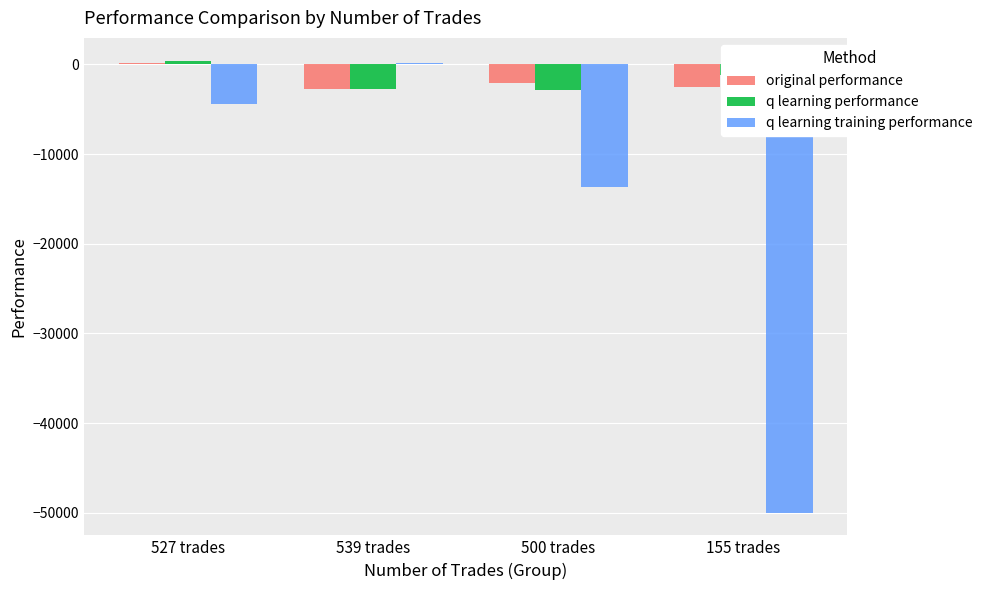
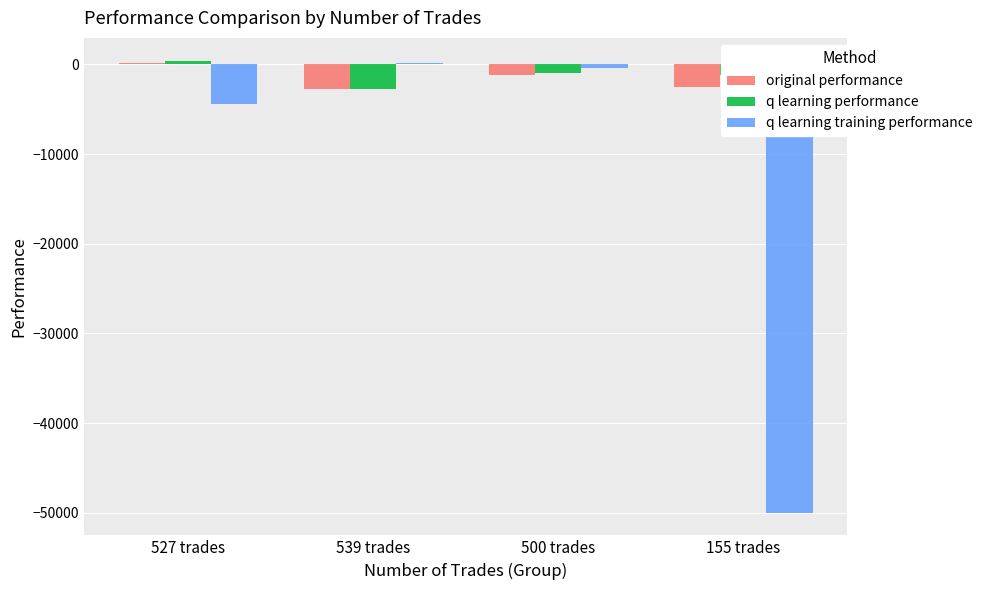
  {
    "original performance": {
      "539 trades": -3000,
-     "500 trades": -2000,
+     "500 trades": -1000,
      "155 trades": -3000
    },
    "q learning performance": {
      "527 trades": 0,
      "539 trades": -3000,
-     "500 trades": -3000
+     "500 trades": -1000
    },
    "q learning training performance": {
      "527 trades": -4000,
-     "500 trades": -14000,
+     "500 trades": 0,
      "155 trades": -50000
    }
  }
